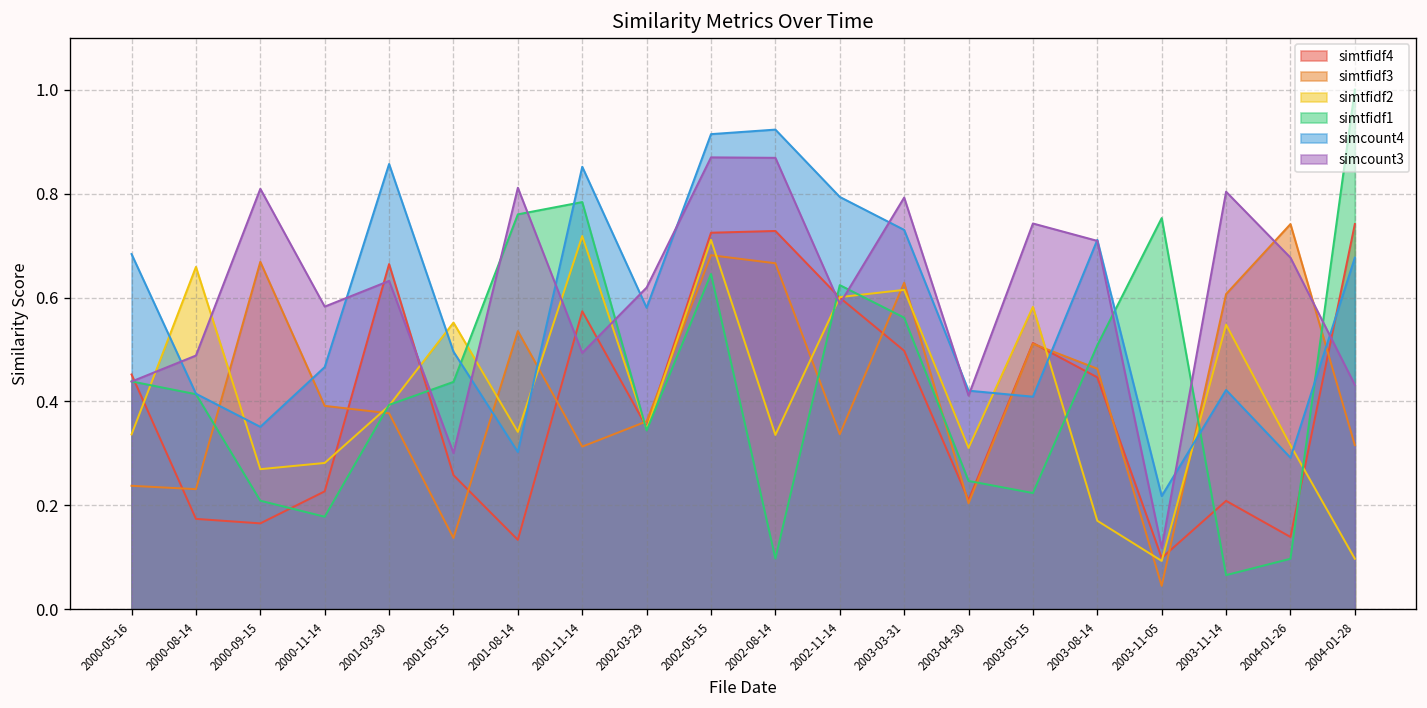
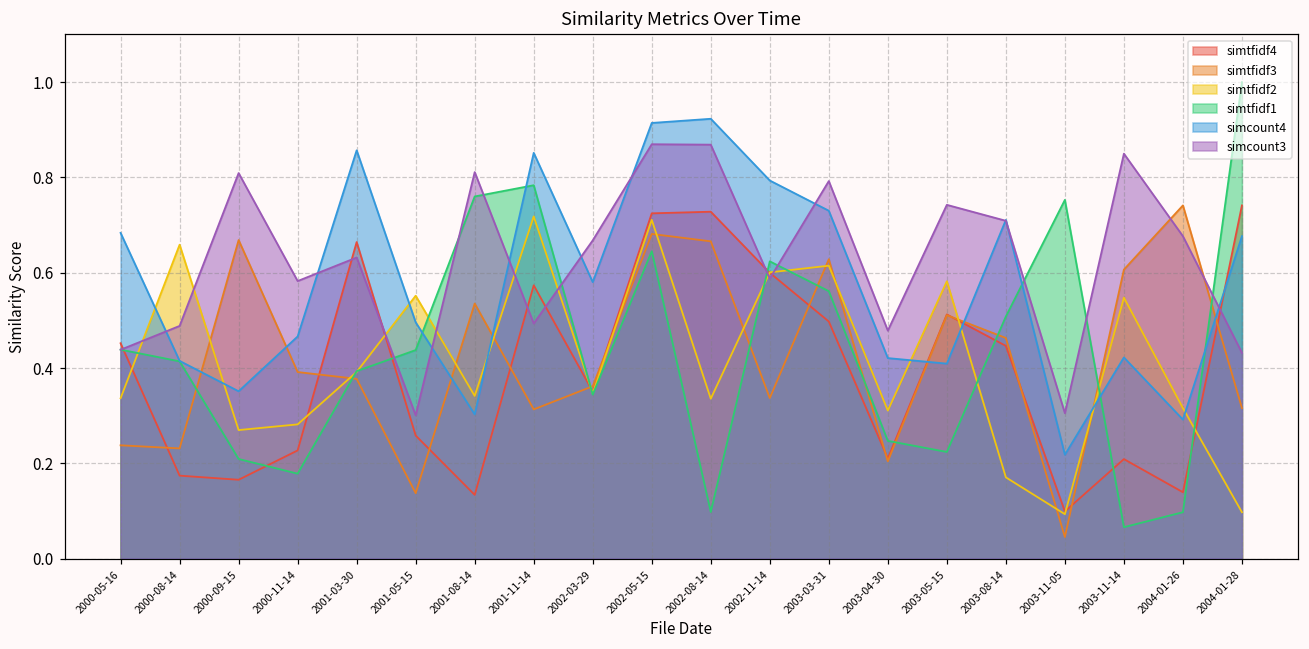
  {
    "simtfidf1": {
      "2000-09-15": 0.21,
      "2000-11-14": 0.18,
      "2001-05-15": 0.44,
      "2001-08-14": 0.76,
      "2001-11-14": 0.78,
      "2002-05-15": 0.65,
      "2002-08-14": 0.10,
      "2002-11-14": 0.62,
      "2003-03-31": 0.56,
      "2003-04-30": 0.25,
      "2003-05-15": 0.22,
      "2003-08-14": 0.51,
      "2003-11-05": 0.75,
      "2003-11-14": 0.07,
      "2004-01-26": 0.10
    },
    "simcount4": {
      "2000-05-16": 0.68,
      "2000-09-15": 0.35,
      "2000-11-14": 0.47,
      "2001-03-30": 0.86,
      "2001-05-15": 0.50,
      "2001-08-14": 0.30,
      "2001-11-14": 0.85,
      "2002-03-29": 0.58,
      "2002-05-15": 0.91,
      "2002-08-14": 0.92,
      "2002-11-14": 0.79,
      "2003-03-31": 0.73,
      "2003-04-30": 0.42,
      "2003-05-15": 0.41,
      "2003-11-05": 0.22,
      "2003-11-14": 0.42,
      "2004-01-26": 0.29,
      "2004-01-28": 0.68
    },
    "simcount3": {
      "2000-08-14": 0.49,
      "2000-09-15": 0.81,
      "2000-11-14": 0.58,
      "2001-03-30": 0.63,
      "2001-05-15": 0.30,
      "2001-08-14": 0.81,
      "2001-11-14": 0.49,
-     "2002-03-29": 0.62,
+     "2002-03-29": 0.67,
      "2002-05-15": 0.87,
      "2002-08-14": 0.87,
      "2002-11-14": 0.59,
      "2003-03-31": 0.79,
-     "2003-04-30": 0.41,
+     "2003-04-30": 0.48,
      "2003-05-15": 0.74,
-     "2003-11-05": 0.12,
-     "2003-11-14": 0.80,
+     "2003-11-05": 0.31,
+     "2003-11-14": 0.85,
      "2004-01-26": 0.68,
      "2004-01-28": 0.43
    }
  }
